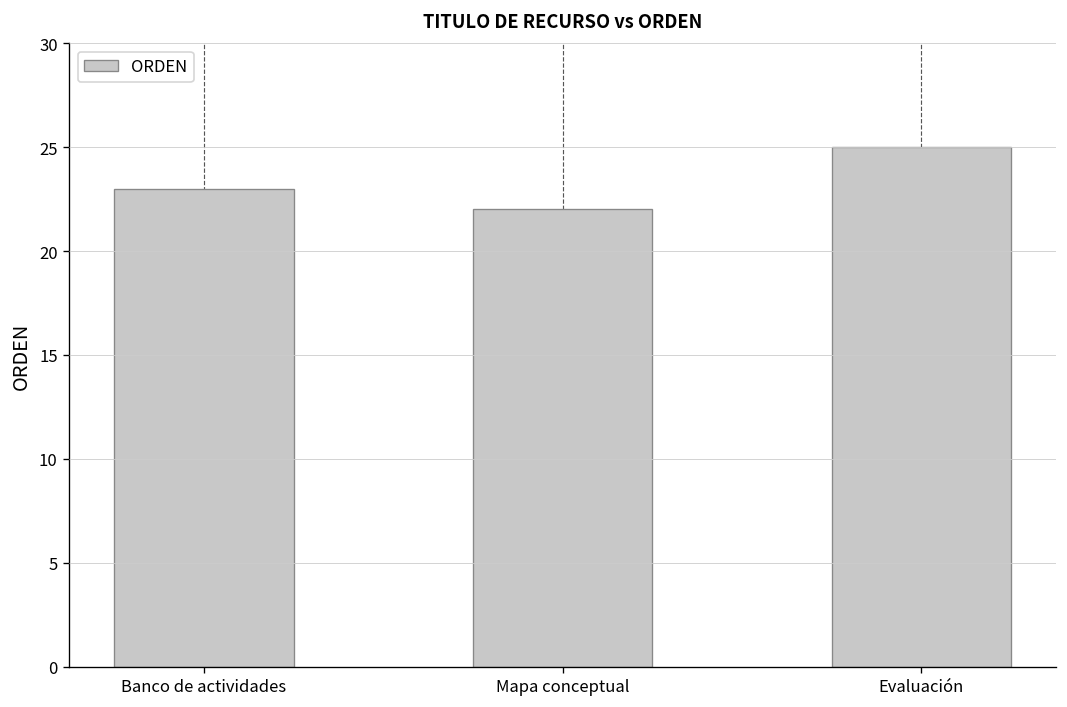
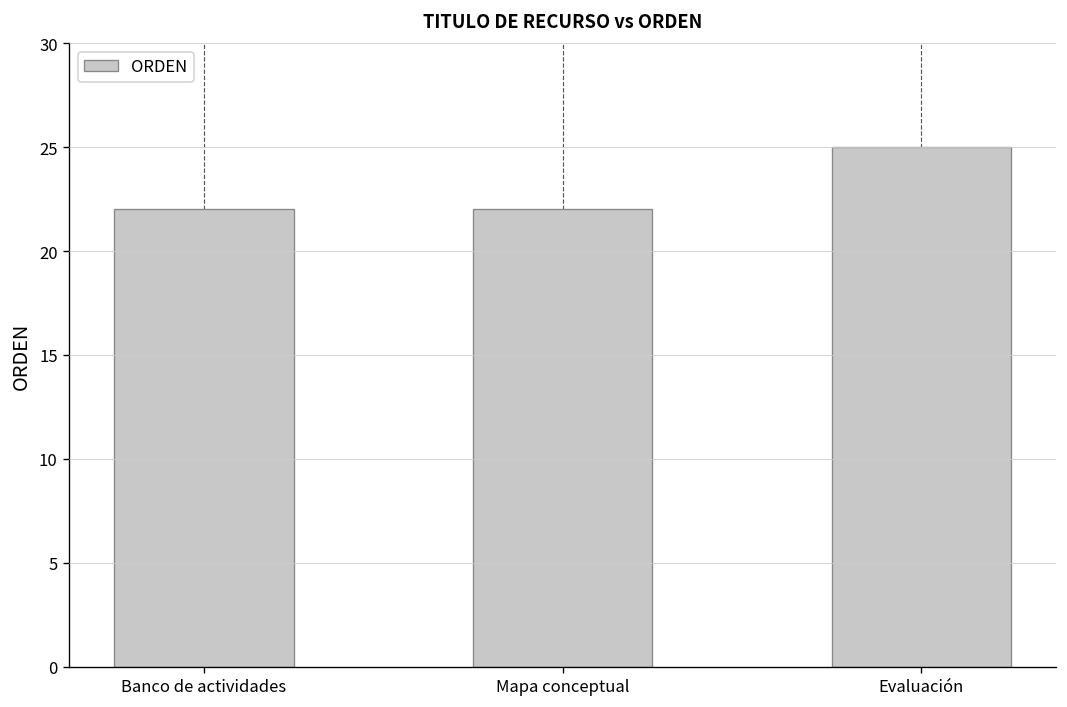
  {
-   "Banco de actividades": 23,
+   "Banco de actividades": 22,
    "Mapa conceptual": 22,
    "Evaluación": 25
  }
